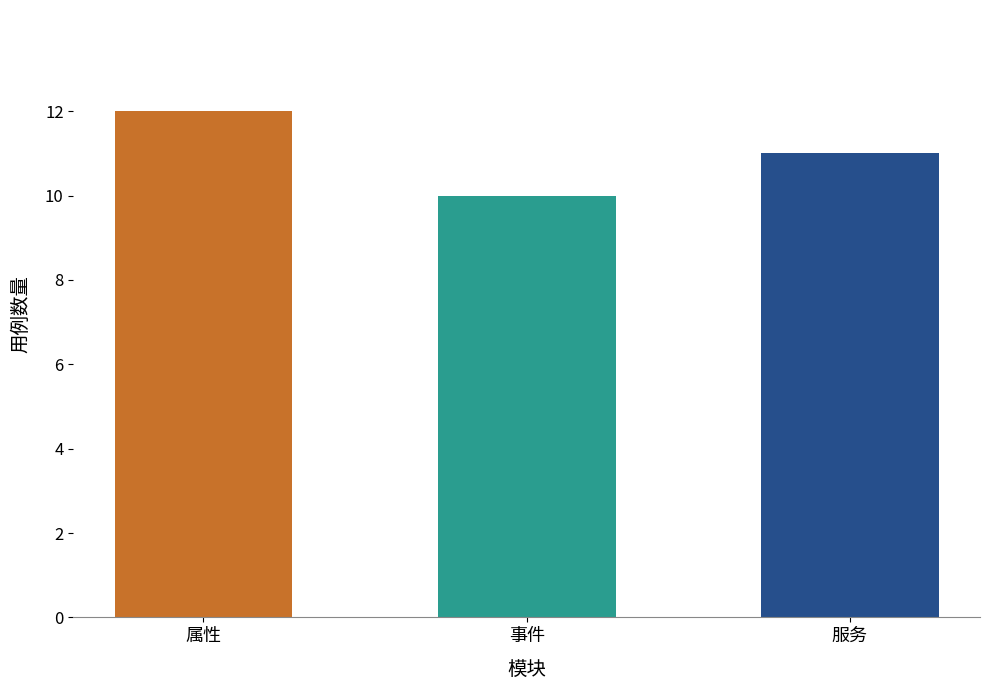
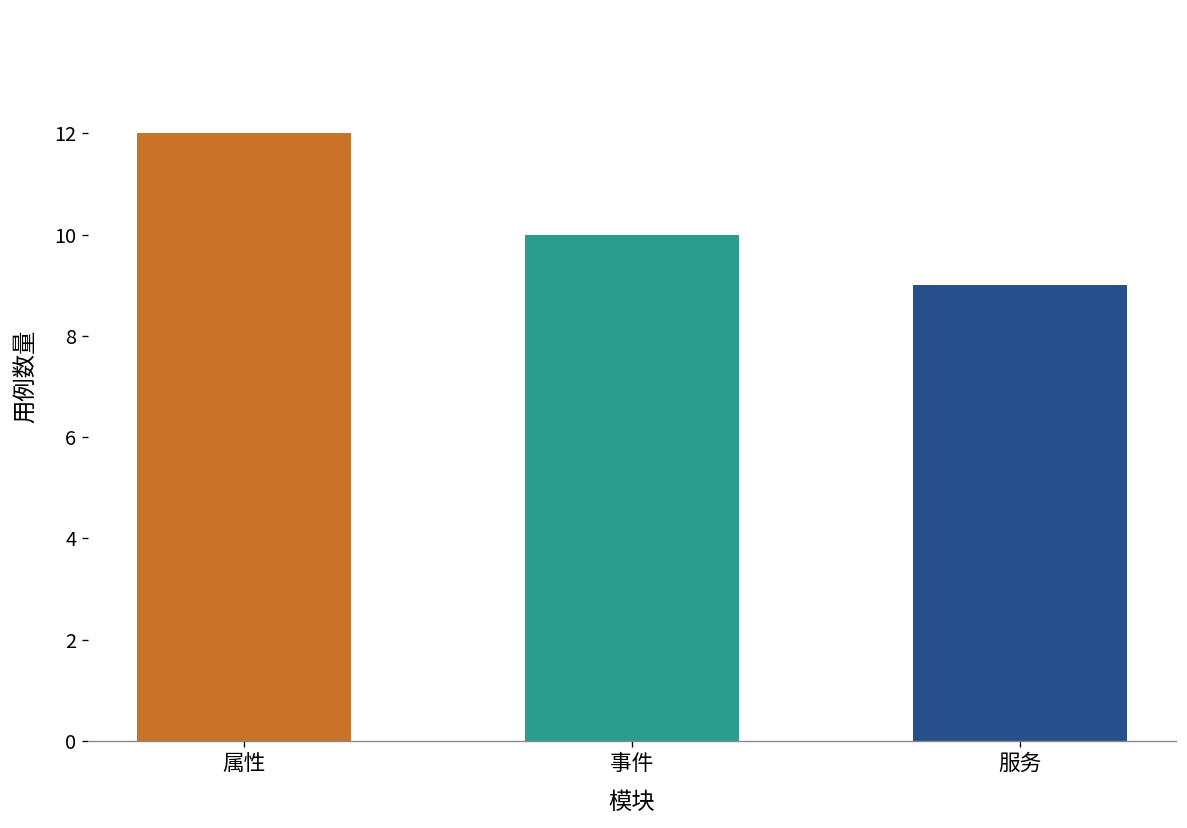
  {
    "属性": 12,
    "事件": 10,
-   "服务": 11
+   "服务": 9
  }
